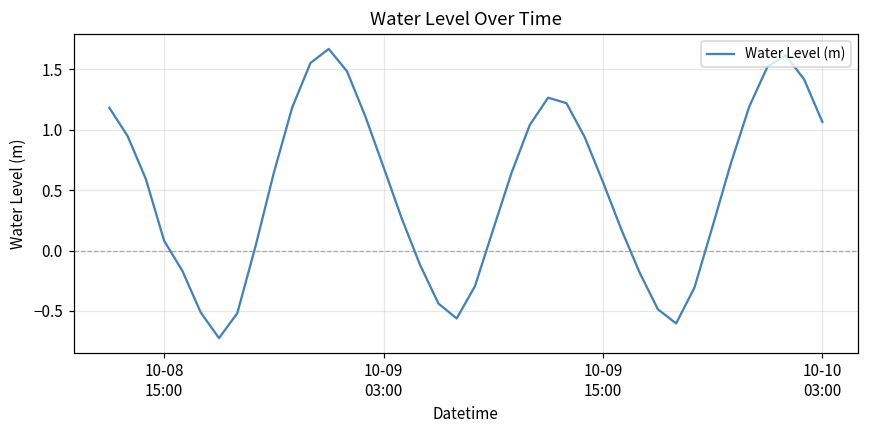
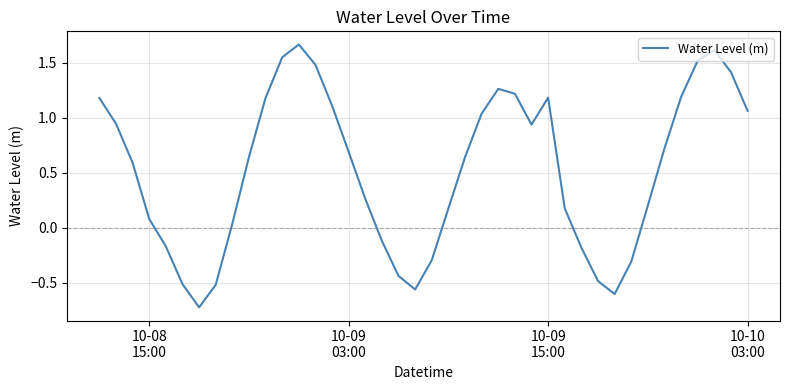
  {
    "10-08 15:00": 0.08,
    "10-09 03:00": 0.69,
-   "10-09 15:00": 0.57,
+   "10-09 15:00": 1.18,
    "10-10 03:00": 1.06
  }
